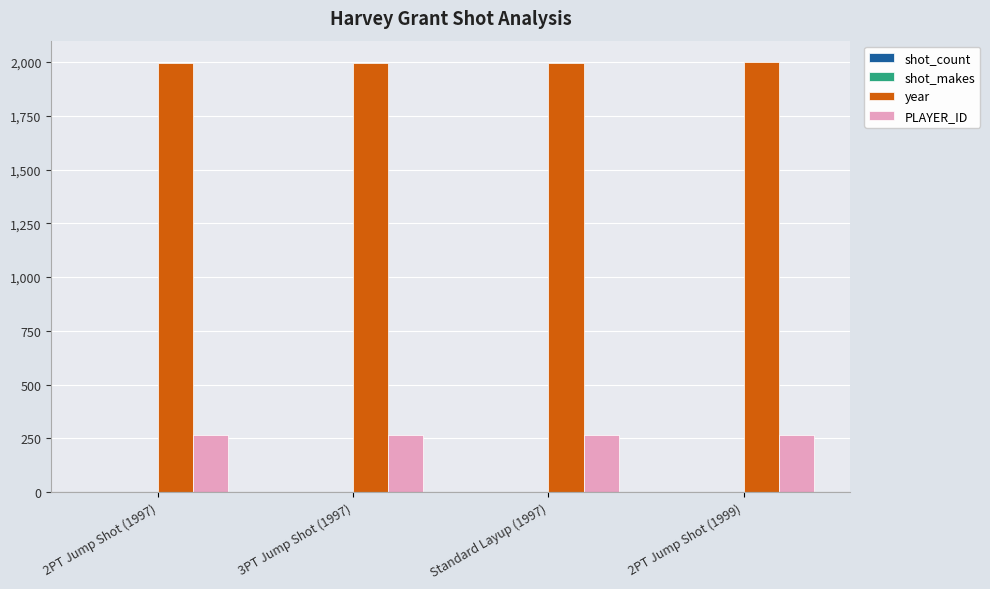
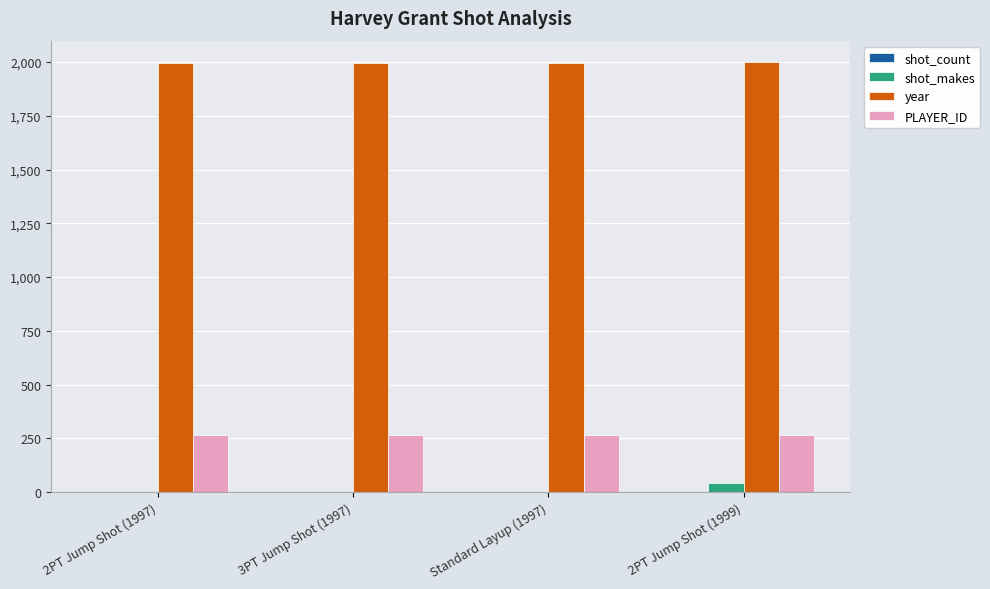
  {
    "shot_makes": {
      "2PT Jump Shot (1997)": "0",
      "3PT Jump Shot (1997)": "0",
      "Standard Layup (1997)": "0",
-     "2PT Jump Shot (1999)": "0"
+     "2PT Jump Shot (1999)": "40"
    },
    "year": {
      "2PT Jump Shot (1997)": "2,000",
      "3PT Jump Shot (1997)": "2,000",
      "Standard Layup (1997)": "2,000",
      "2PT Jump Shot (1999)": "2,000"
    },
    "PLAYER_ID": {
      "2PT Jump Shot (1997)": "270",
      "3PT Jump Shot (1997)": "270",
      "Standard Layup (1997)": "270",
      "2PT Jump Shot (1999)": "270"
    }
  }
